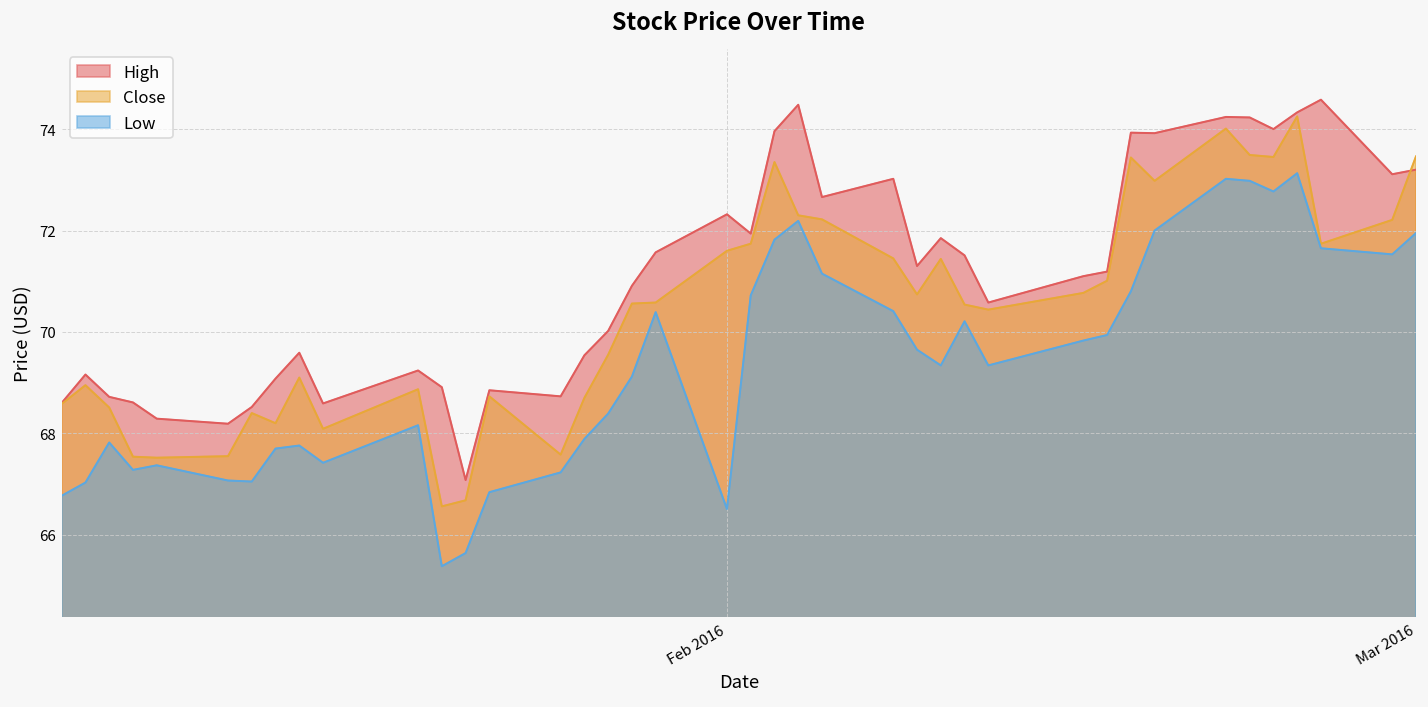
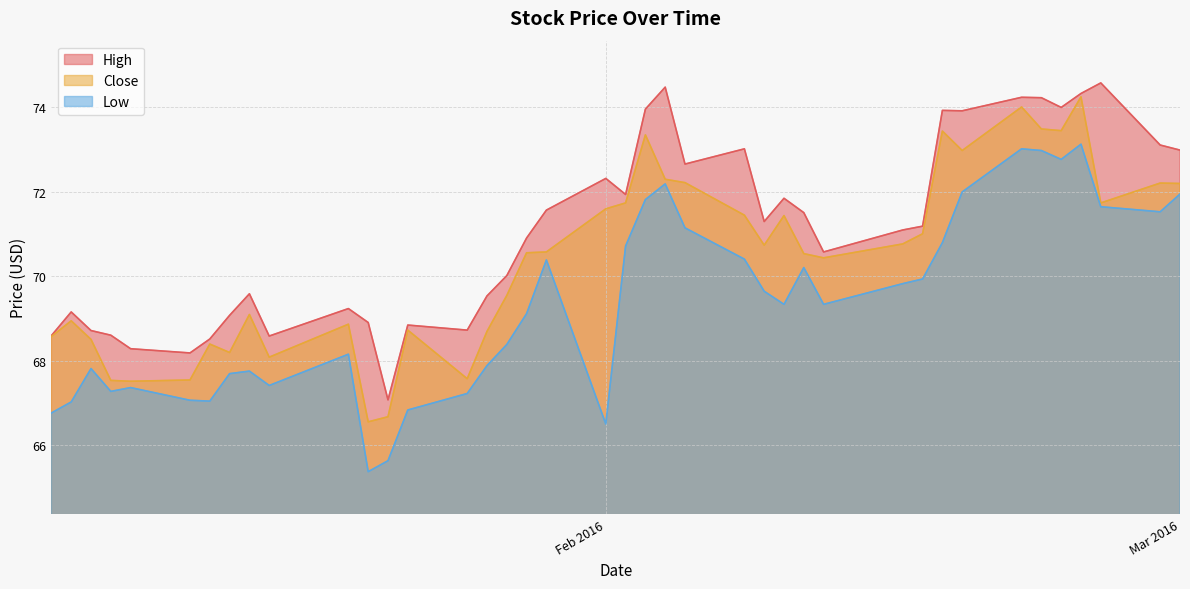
  {
    "High": {
      "Feb 2016": 72.3,
-     "Mar 2016": 73.2
+     "Mar 2016": 73.0
    },
    "Close": {
      "Feb 2016": 71.6,
-     "Mar 2016": 73.5
+     "Mar 2016": 72.2
    },
    "Low": {
      "Feb 2016": 66.5,
      "Mar 2016": 71.9
    }
  }
